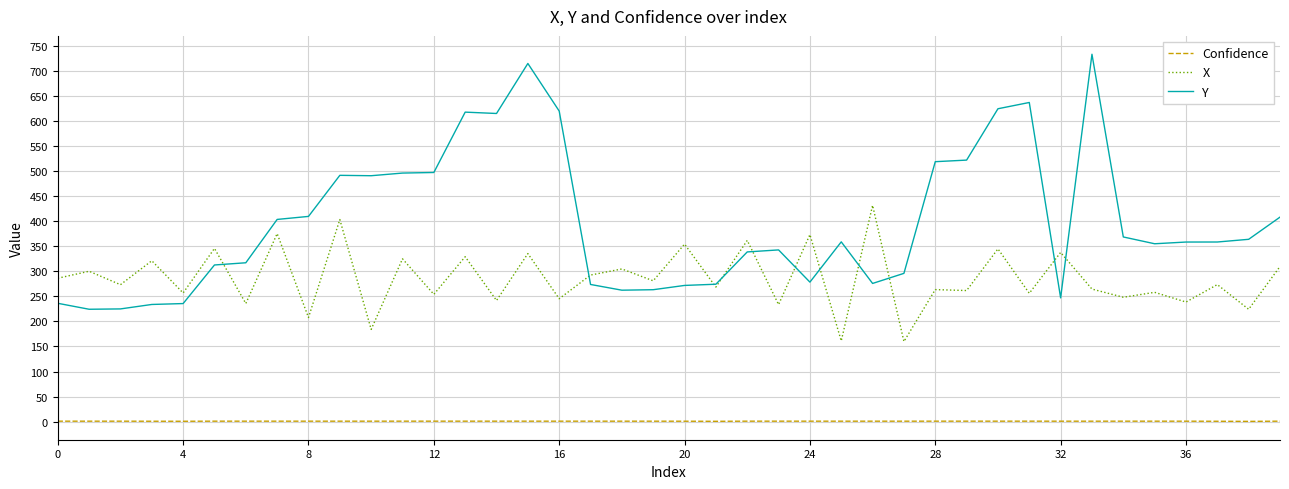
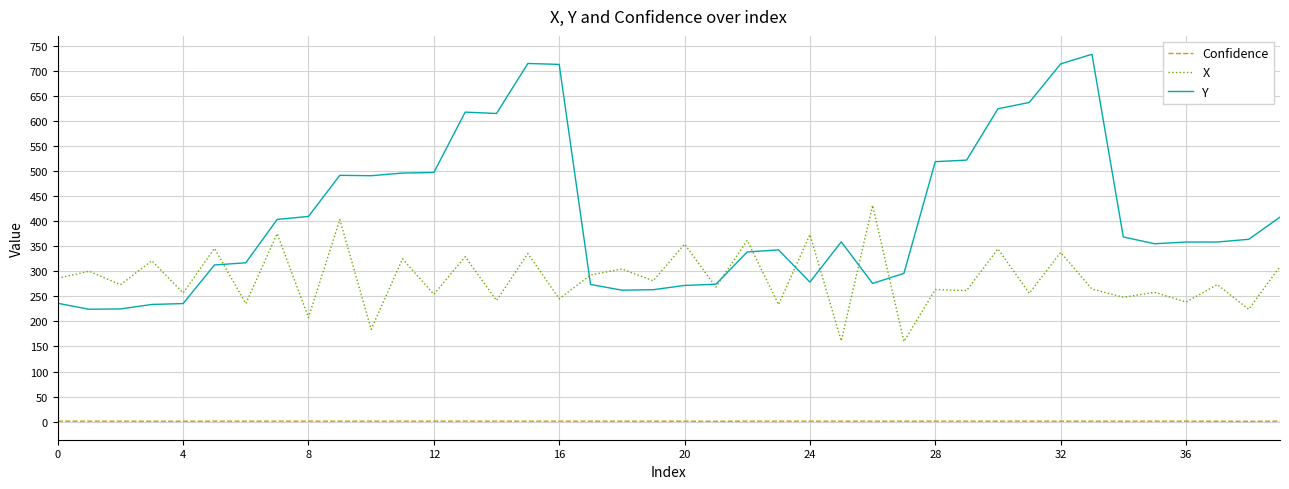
  {
    "Confidence": {
      "0": 0,
      "4": 0,
      "8": 0,
      "12": 0,
      "16": 0,
      "20": 0,
      "24": 0,
      "28": 0,
      "32": 0,
      "36": 0
    },
    "X": {
      "0": 290,
      "4": 260,
      "8": 210,
      "12": 250,
      "16": 250,
      "20": 350,
      "24": 370,
      "28": 260,
      "32": 340,
      "36": 240
    },
    "Y": {
      "0": 240,
      "4": 240,
      "8": 410,
      "12": 500,
-     "16": 620,
+     "16": 710,
      "20": 270,
      "24": 280,
      "28": 520,
-     "32": 250,
+     "32": 710,
      "36": 360
    }
  }
